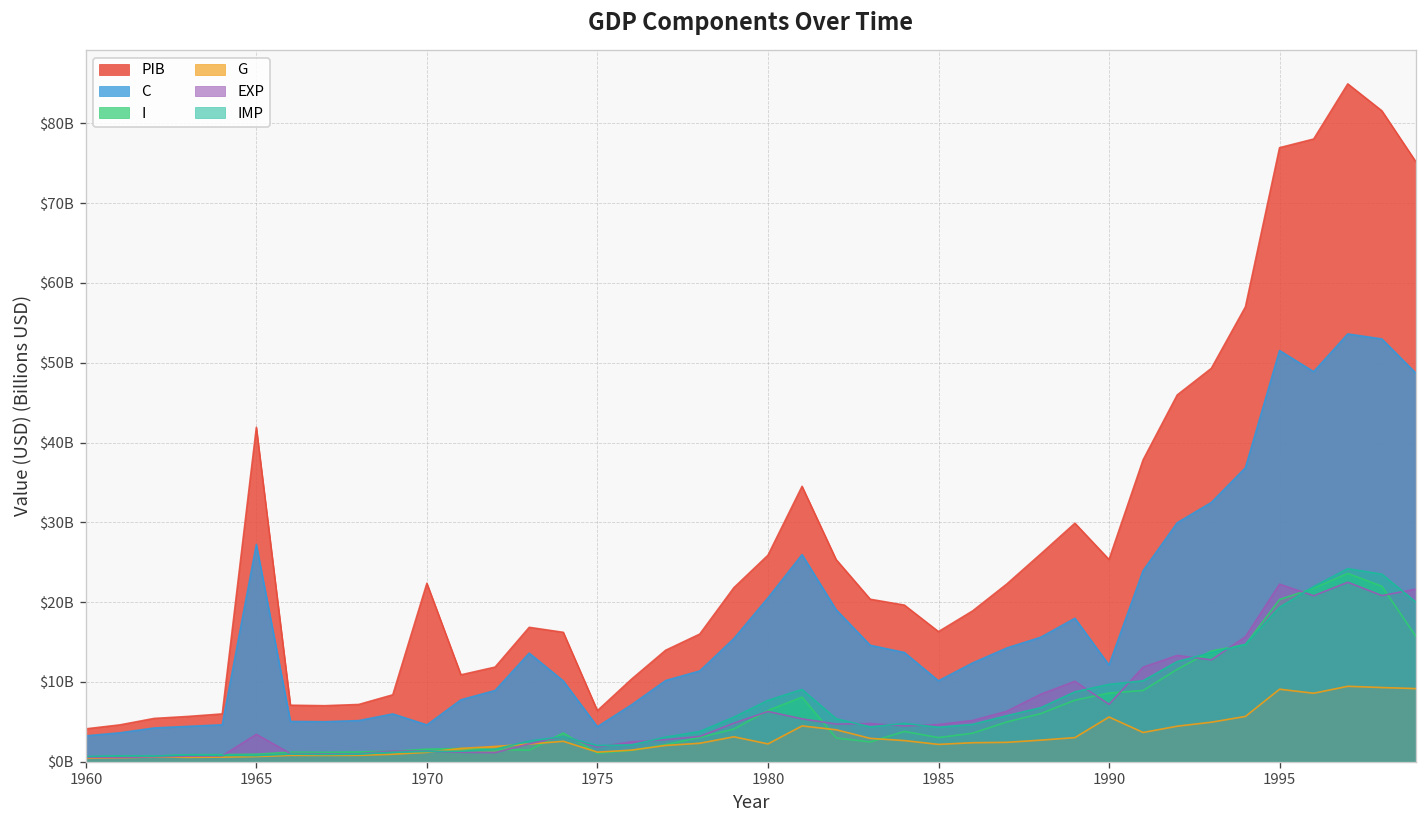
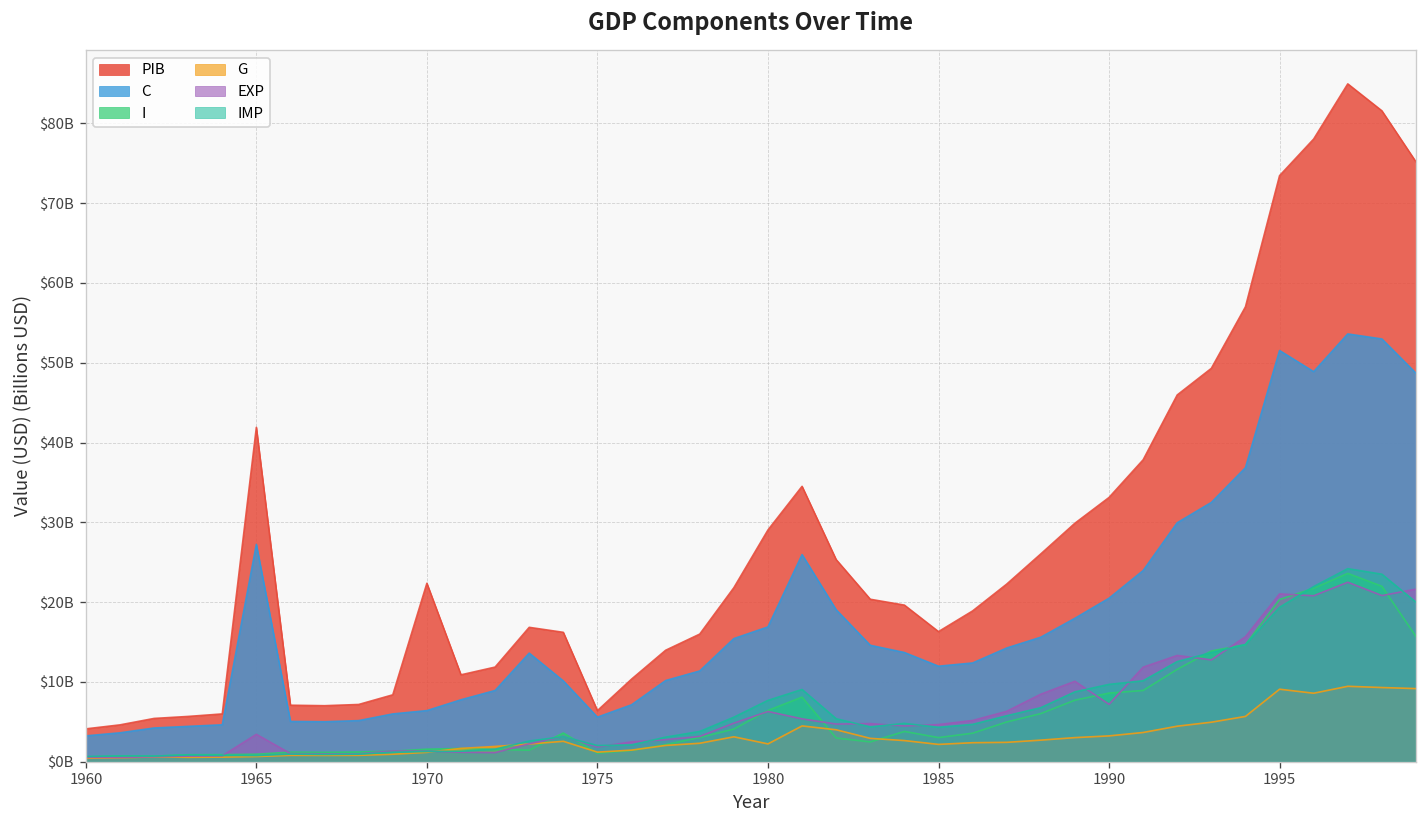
  {
    "PIB": {
      "1960": "$4000000000",
      "1965": "$42000000000",
      "1970": "$22000000000",
      "1975": "$6000000000",
-     "1980": "$26000000000",
+     "1980": "$29000000000",
      "1985": "$16000000000",
-     "1990": "$25000000000",
-     "1995": "$77000000000"
+     "1990": "$33000000000",
+     "1995": "$73000000000"
    },
    "C": {
      "1960": "$3000000000",
      "1965": "$27000000000",
-     "1970": "$5000000000",
-     "1975": "$4000000000",
-     "1980": "$21000000000",
-     "1985": "$10000000000",
-     "1990": "$12000000000",
+     "1970": "$6000000000",
+     "1975": "$6000000000",
+     "1980": "$17000000000",
+     "1985": "$12000000000",
+     "1990": "$20000000000",
      "1995": "$52000000000"
    },
    "G": {
      "1980": "$2000000000",
      "1985": "$2000000000",
-     "1990": "$6000000000",
+     "1990": "$3000000000",
      "1995": "$9000000000"
    },
    "EXP": {
      "1965": "$3000000000",
      "1990": "$7000000000",
-     "1995": "$22000000000"
+     "1995": "$21000000000"
    }
  }
